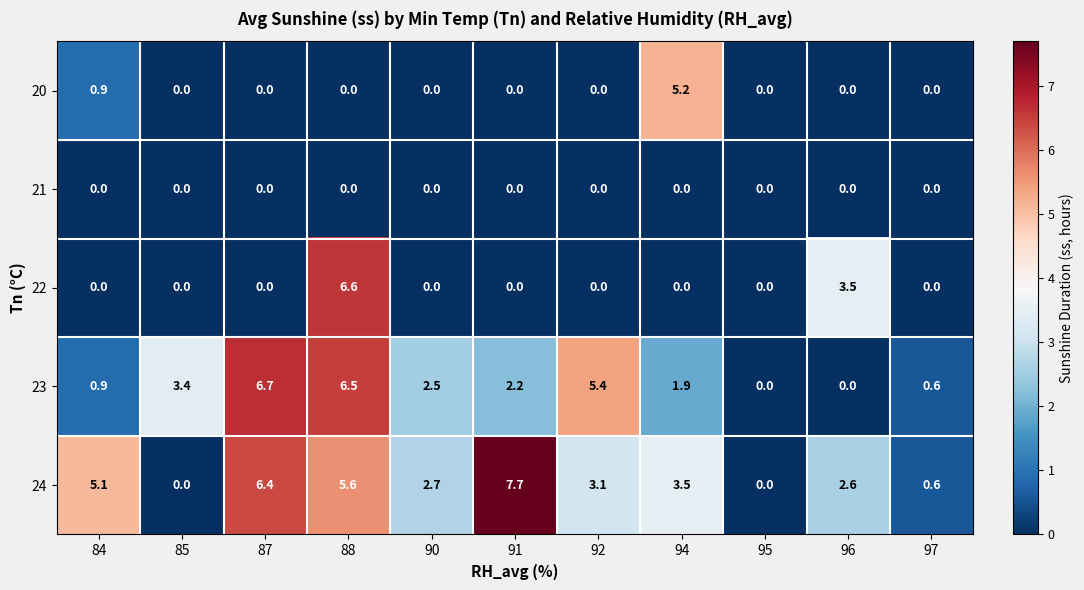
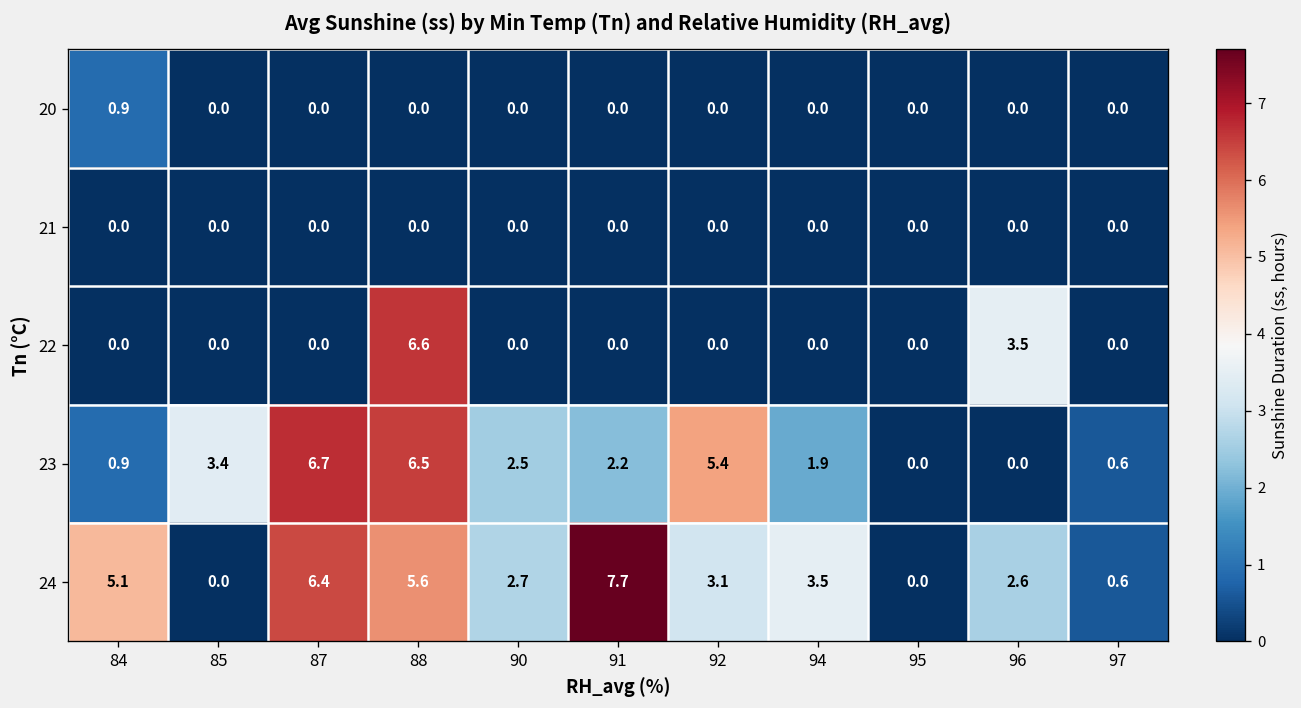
  {
    "20": {
      "84": 0.9,
      "85": 0.0,
      "87": 0.0,
      "88": 0.0,
      "90": 0.0,
      "91": 0.0,
      "92": 0.0,
-     "94": 5.2,
+     "94": 0.0,
      "95": 0.0,
      "96": 0.0,
      "97": 0.0
    },
    "21": {
      "84": 0.0,
      "85": 0.0,
      "87": 0.0,
      "88": 0.0,
      "90": 0.0,
      "91": 0.0,
      "92": 0.0,
      "94": 0.0,
      "95": 0.0,
      "96": 0.0,
      "97": 0.0
    },
    "22": {
      "84": 0.0,
      "85": 0.0,
      "87": 0.0,
      "88": 6.6,
      "90": 0.0,
      "91": 0.0,
      "92": 0.0,
      "94": 0.0,
      "95": 0.0,
      "96": 3.5,
      "97": 0.0
    },
    "23": {
      "84": 0.9,
      "85": 3.4,
      "87": 6.7,
      "88": 6.5,
      "90": 2.5,
      "91": 2.2,
      "92": 5.4,
      "94": 1.9,
      "95": 0.0,
      "96": 0.0,
      "97": 0.6
    },
    "24": {
      "84": 5.1,
      "85": 0.0,
      "87": 6.4,
      "88": 5.6,
      "90": 2.7,
      "91": 7.7,
      "92": 3.1,
      "94": 3.5,
      "95": 0.0,
      "96": 2.6,
      "97": 0.6
    }
  }
